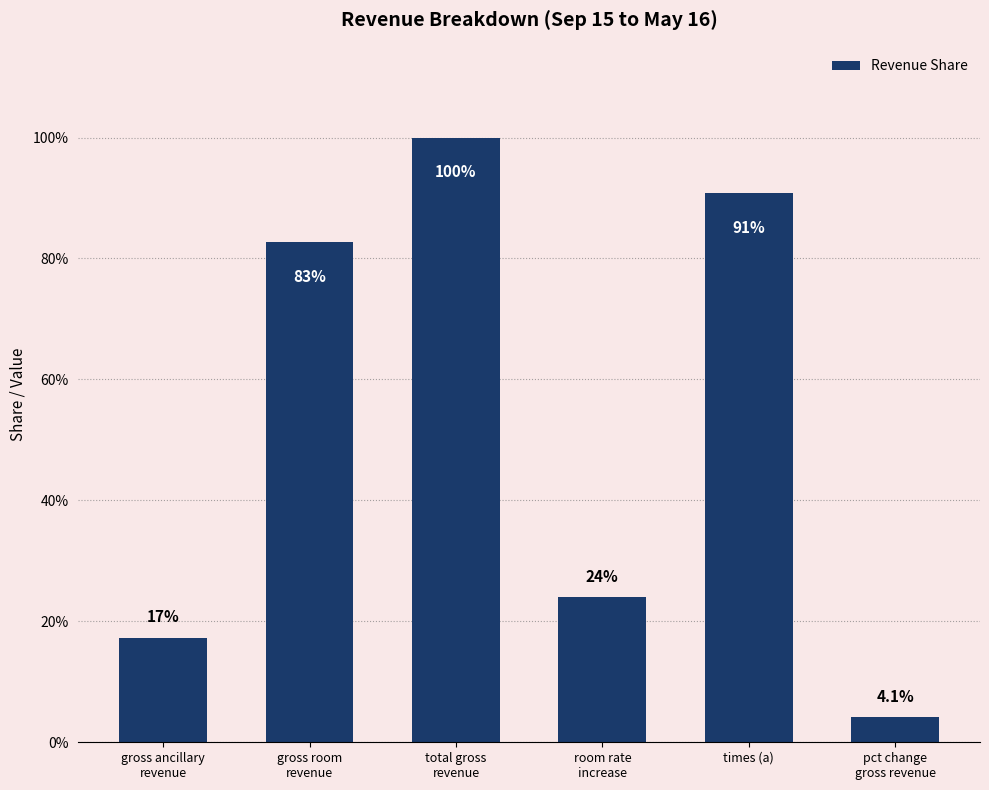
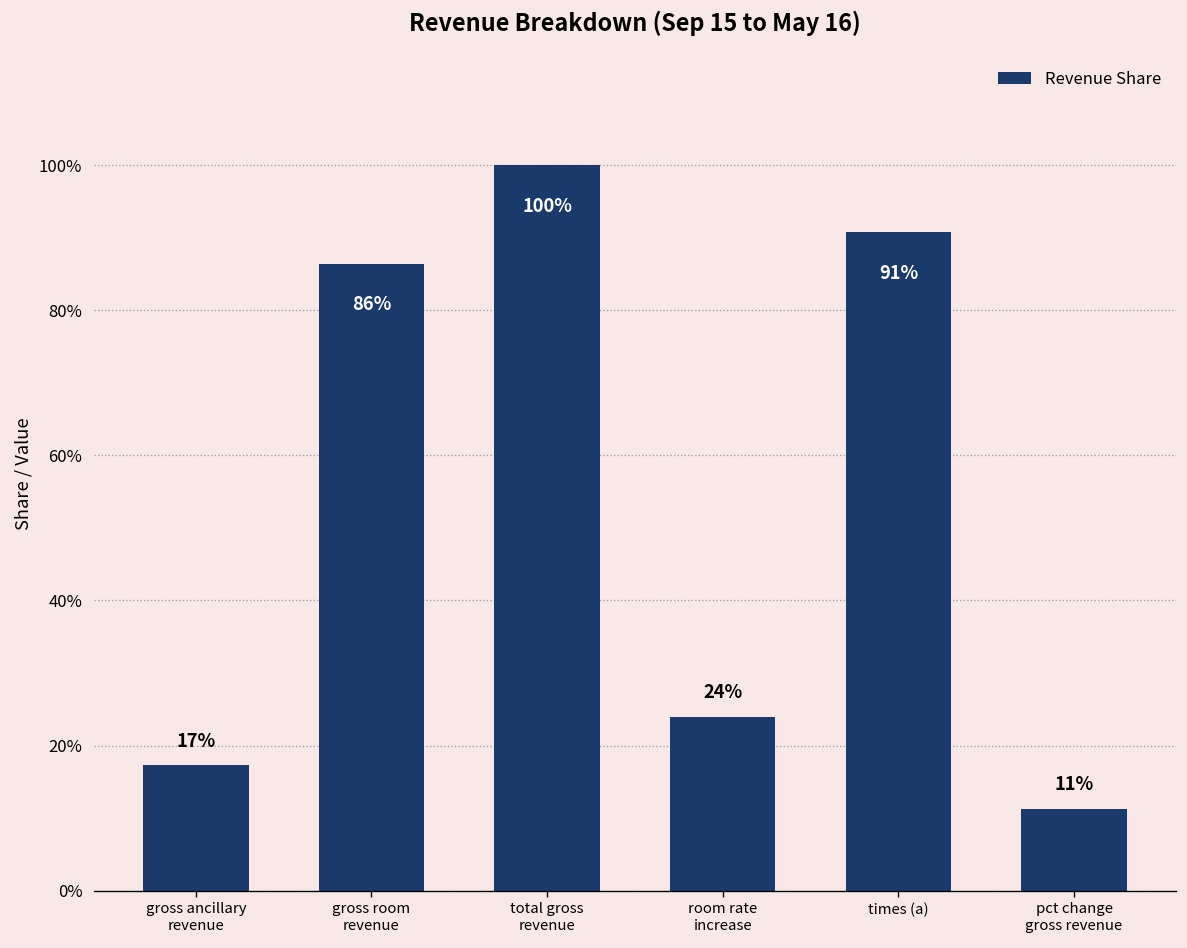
  {
    "gross ancillary revenue": "17%",
-   "gross room revenue": "83%",
+   "gross room revenue": "86%",
    "total gross revenue": "100%",
    "room rate increase": "24%",
    "times (a)": "91%",
-   "pct change gross revenue": "4.1%"
+   "pct change gross revenue": "11%"
  }
